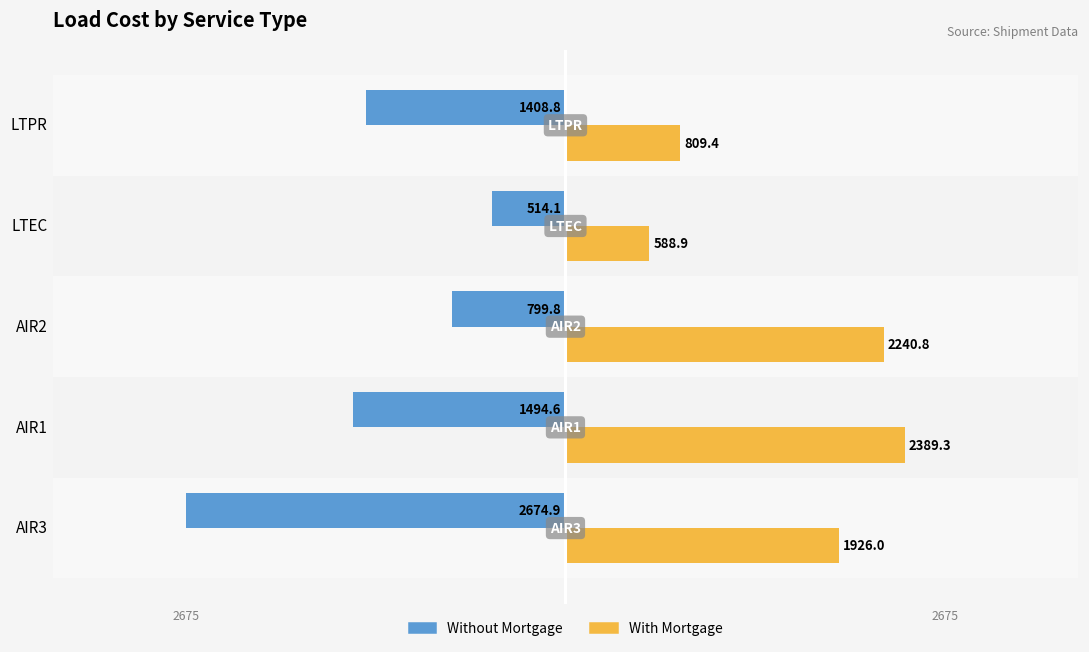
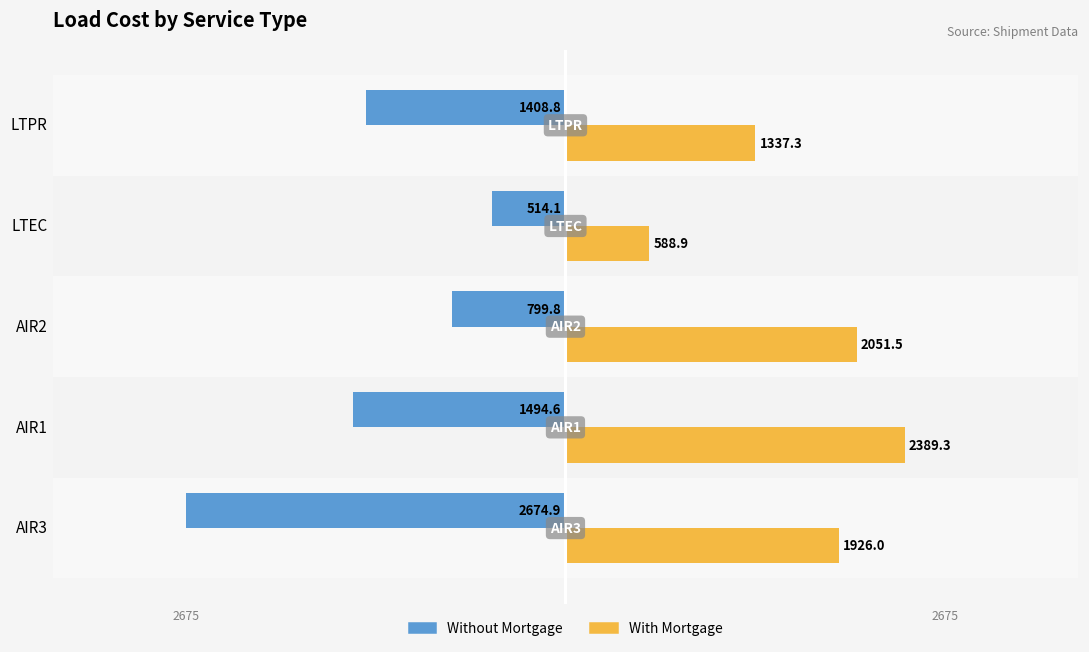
  {
    "With Mortgage": {
-     "LTPR": 809.4,
+     "LTPR": 1337.3,
      "LTEC": 588.9,
-     "AIR2": 2240.8,
+     "AIR2": 2051.5,
      "AIR1": 2389.3,
      "AIR3": 1926.0
    }
  }
